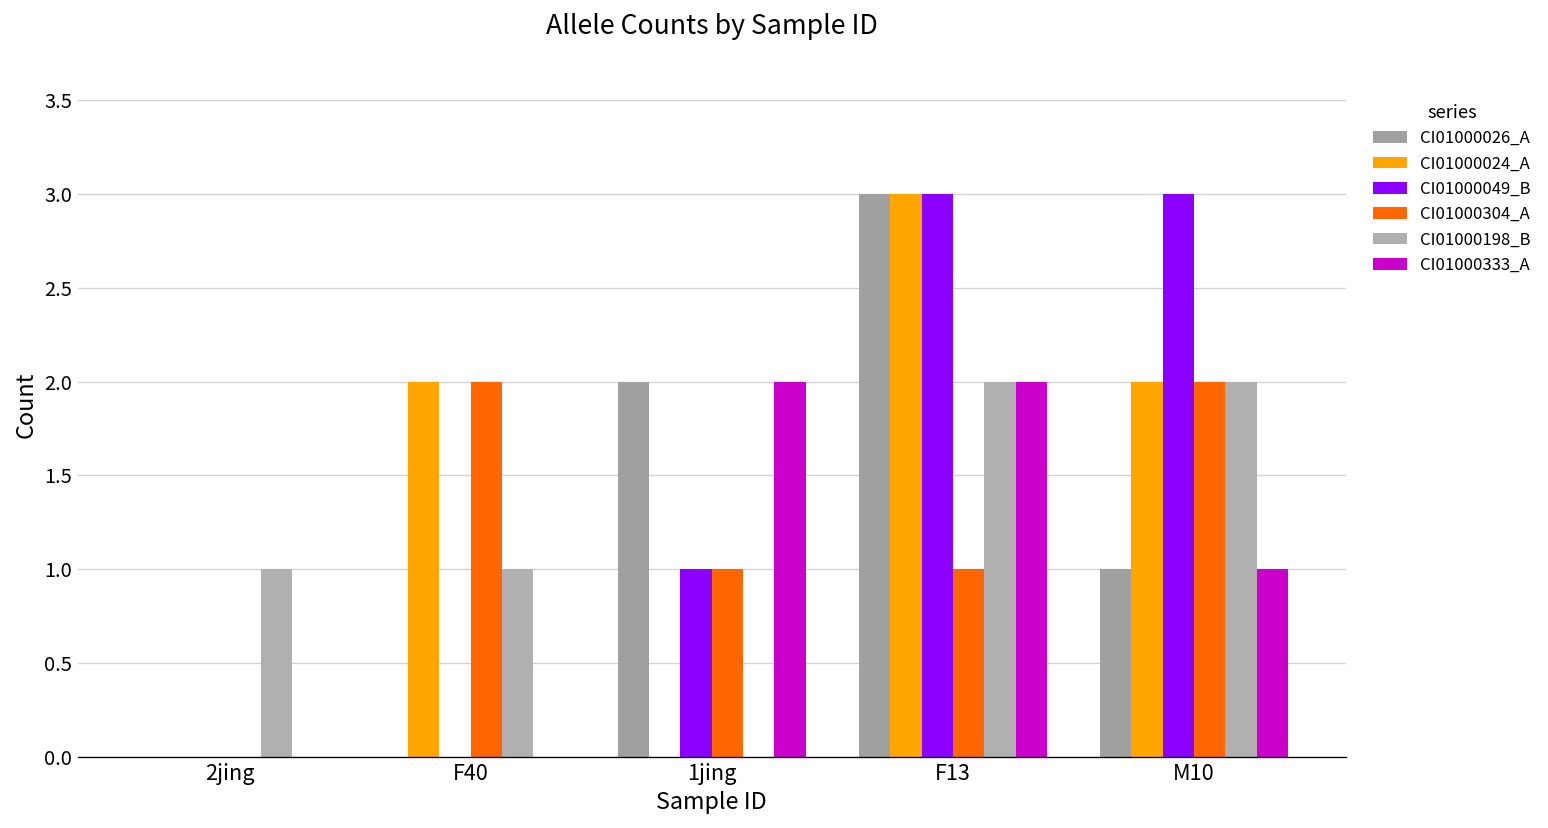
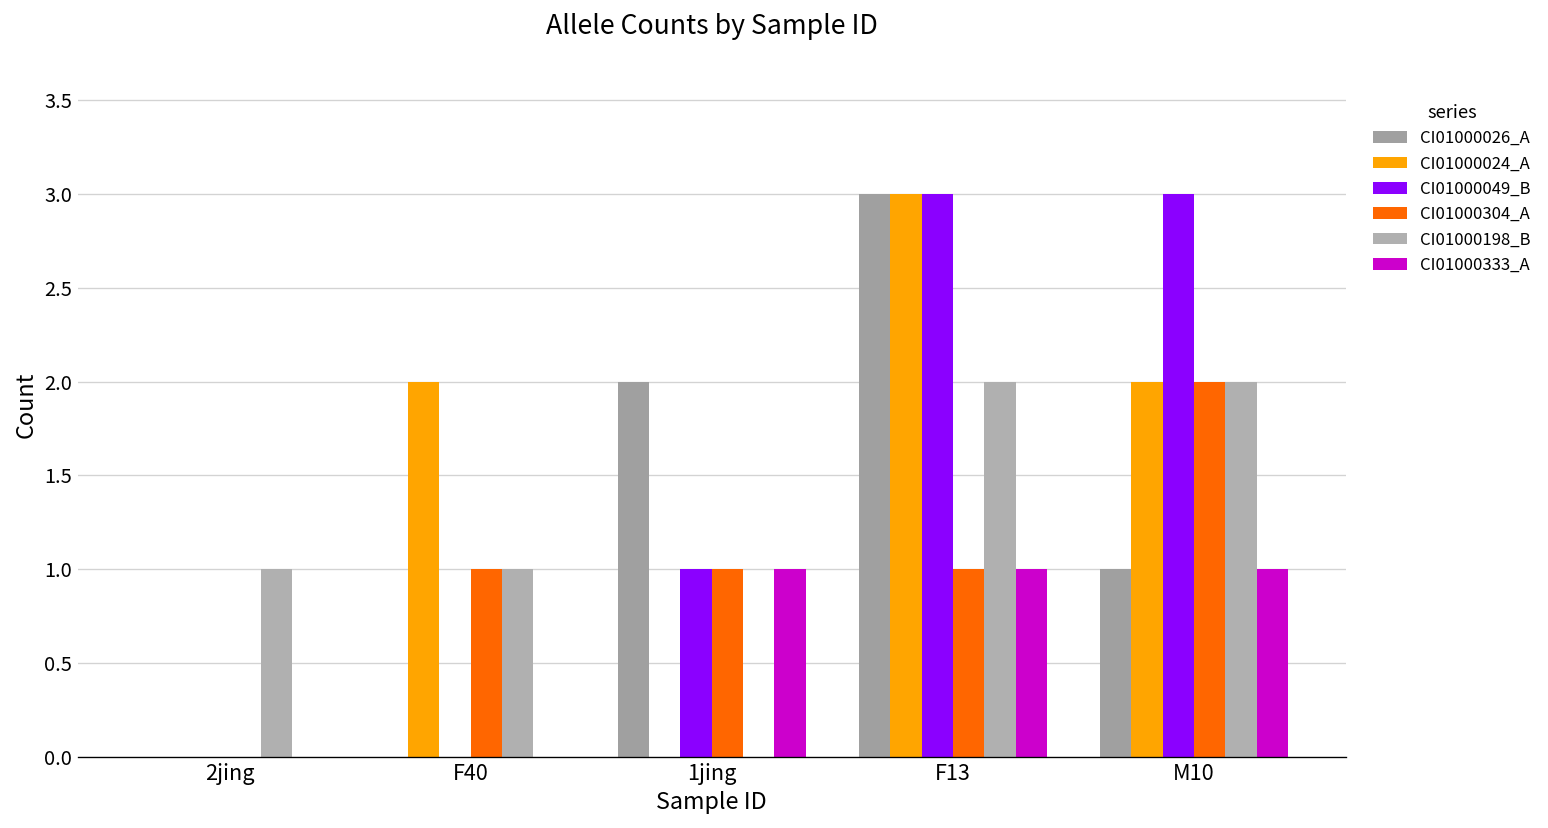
  {
    "CI01000024_A": {
      "2jing": 0,
      "F40": 2,
      "1jing": 0,
      "F13": 3,
      "M10": 2
    },
    "CI01000049_B": {
      "2jing": 0,
      "F40": 0,
      "1jing": 1,
      "F13": 3,
      "M10": 3
    },
    "CI01000304_A": {
      "2jing": 0,
-     "F40": 2,
+     "F40": 1,
      "1jing": 1,
      "F13": 1,
      "M10": 2
    },
    "CI01000333_A": {
      "2jing": 0,
      "F40": 0,
-     "1jing": 2,
-     "F13": 2,
+     "1jing": 1,
+     "F13": 1,
      "M10": 1
    }
  }
